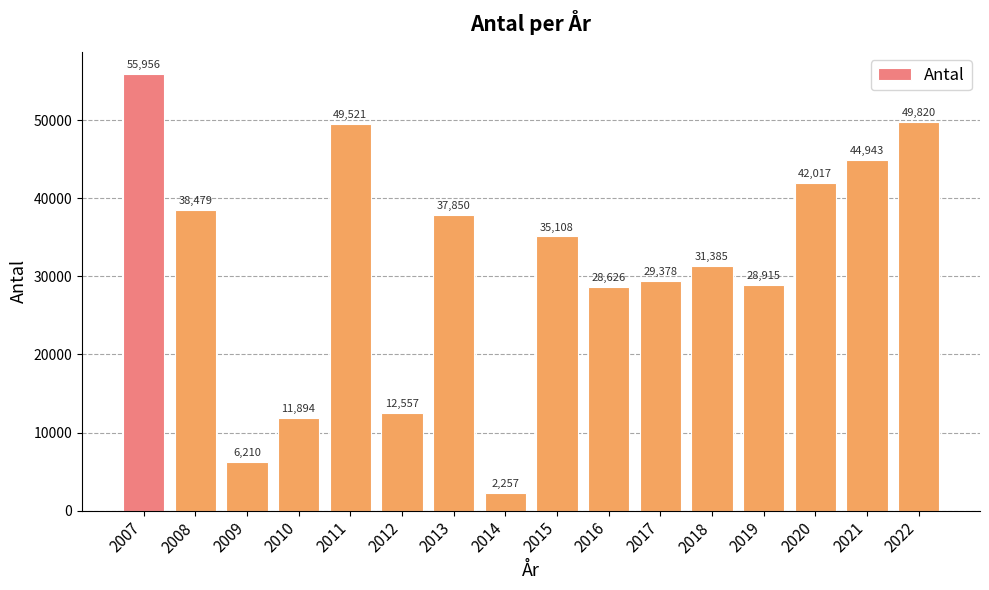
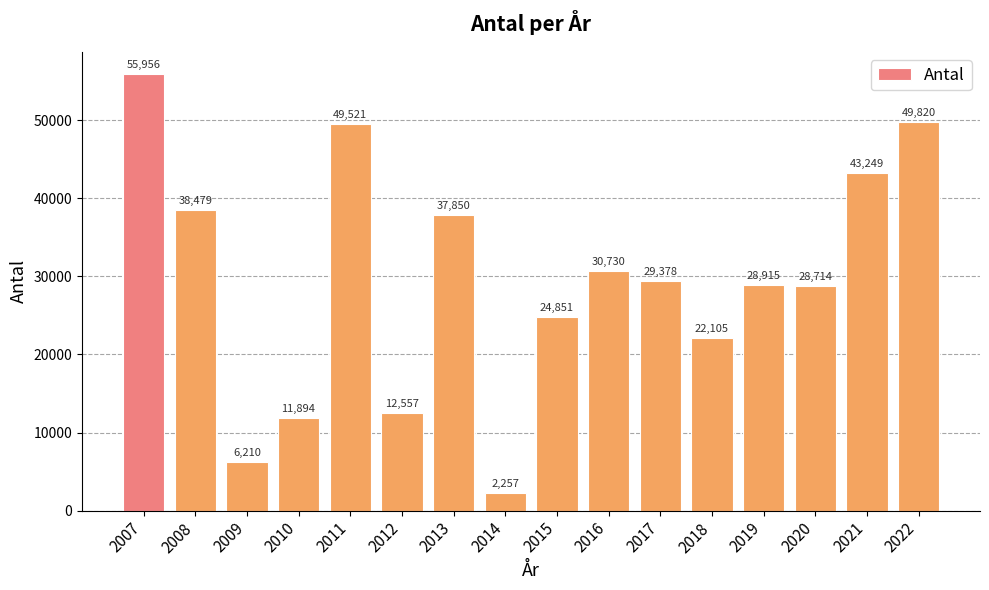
  {
    "2007": "55,956",
    "2008": "38,479",
    "2009": "6,210",
    "2010": "11,894",
    "2011": "49,521",
    "2012": "12,557",
    "2013": "37,850",
    "2014": "2,257",
-   "2015": "35,108",
-   "2016": "28,626",
+   "2015": "24,851",
+   "2016": "30,730",
    "2017": "29,378",
-   "2018": "31,385",
+   "2018": "22,105",
    "2019": "28,915",
-   "2020": "42,017",
-   "2021": "44,943",
+   "2020": "28,714",
+   "2021": "43,249",
    "2022": "49,820"
  }
